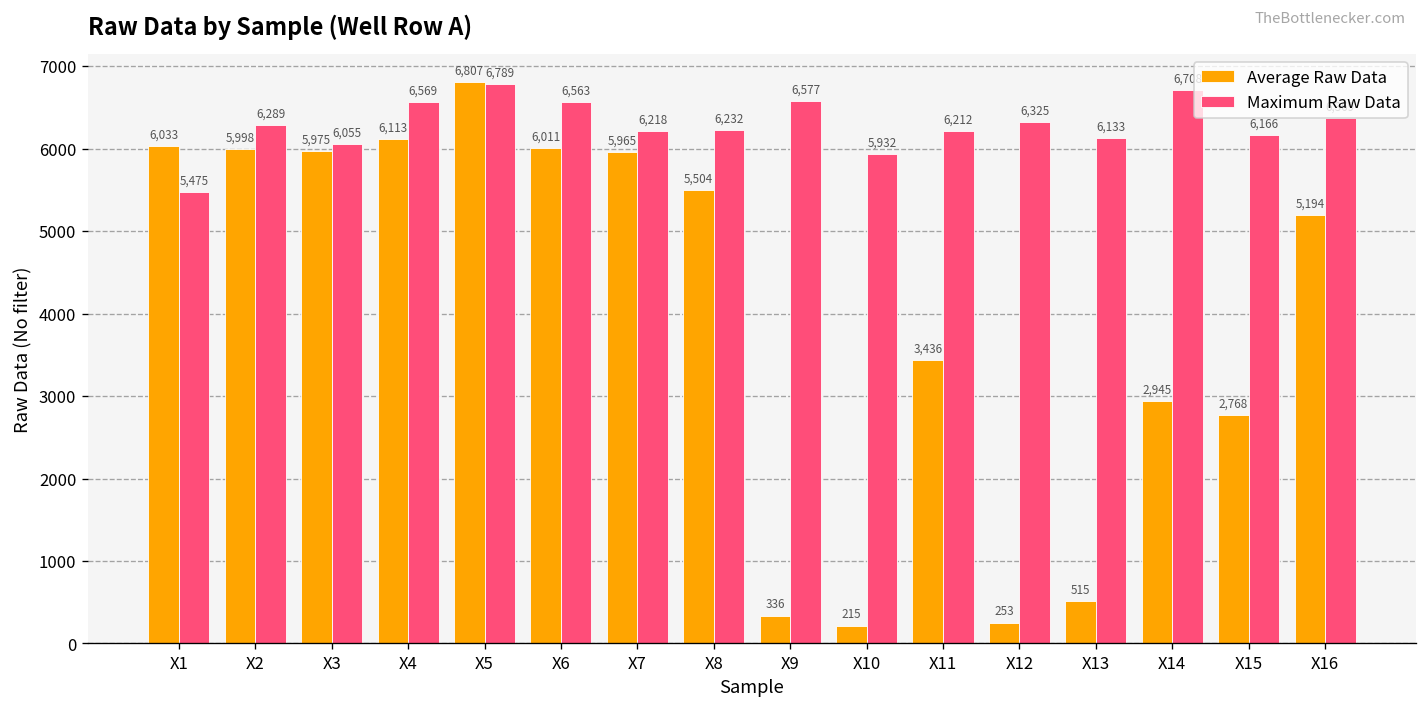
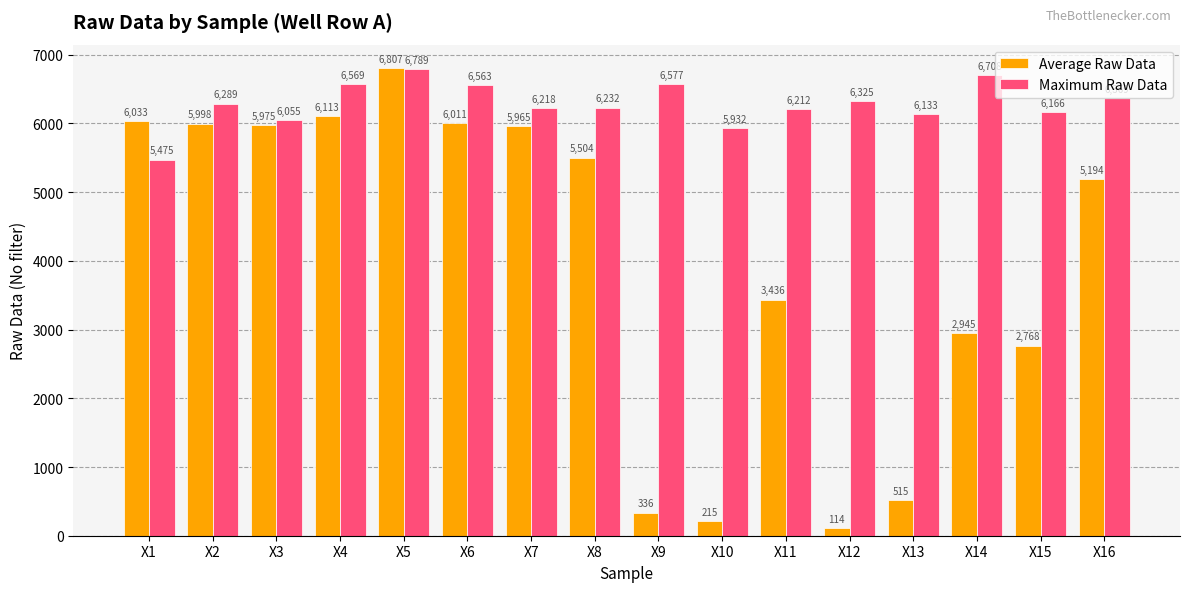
  {
    "Average Raw Data": {
      "X1": "6,033",
      "X2": "5,998",
      "X3": "5,975",
      "X4": "6,113",
      "X5": "6,807",
      "X6": "6,011",
      "X7": "5,965",
      "X8": "5,504",
      "X9": "336",
      "X10": "215",
      "X11": "3,436",
-     "X12": "253",
+     "X12": "114",
      "X13": "515",
      "X14": "2,945",
      "X15": "2,768",
      "X16": "5,194"
    },
    "Maximum Raw Data": {
      "X1": "5,475",
      "X2": "6,289",
      "X3": "6,055",
      "X4": "6,569",
      "X5": "6,789",
      "X6": "6,563",
      "X7": "6,218",
      "X8": "6,232",
      "X9": "6,577",
      "X10": "5,932",
      "X11": "6,212",
      "X12": "6,325",
      "X13": "6,133",
      "X15": "6,166"
    }
  }
